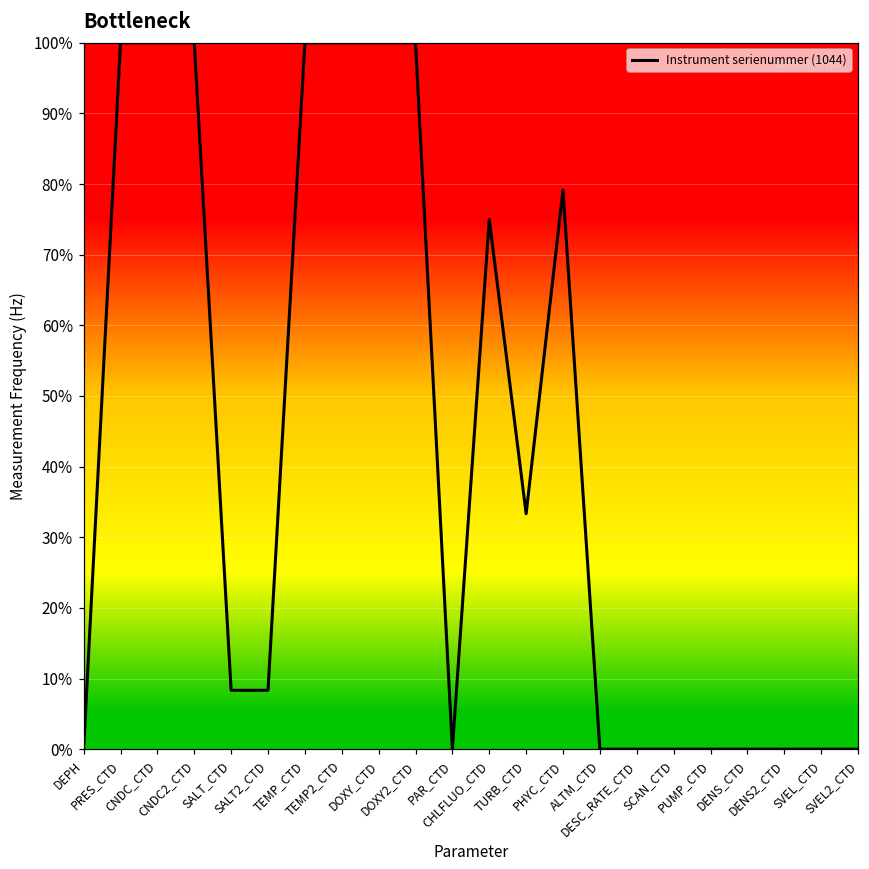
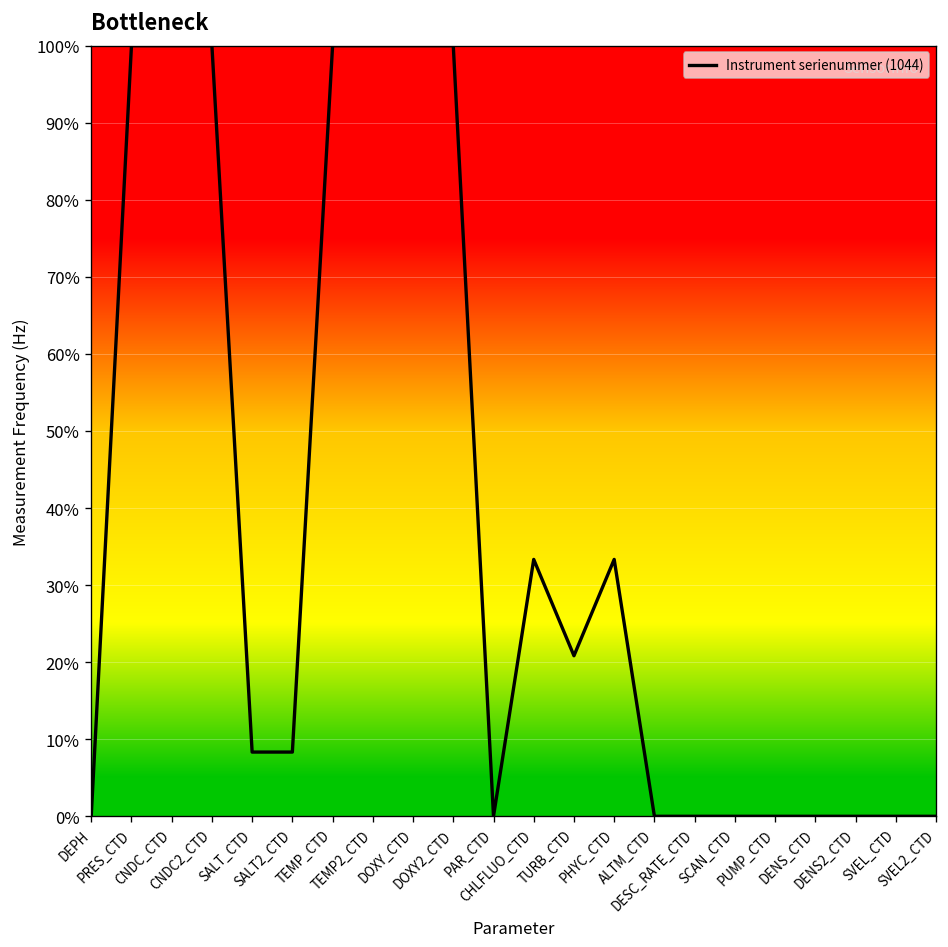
  {
    "PRES_CTD": "100%",
    "CNDC_CTD": "100%",
    "CNDC2_CTD": "100%",
    "SALT_CTD": "8%",
    "SALT2_CTD": "8%",
    "TEMP_CTD": "100%",
    "TEMP2_CTD": "100%",
    "DOXY_CTD": "100%",
    "DOXY2_CTD": "100%",
-   "CHLFLUO_CTD": "75%",
-   "TURB_CTD": "33%",
-   "PHYC_CTD": "79%"
+   "CHLFLUO_CTD": "33%",
+   "TURB_CTD": "21%",
+   "PHYC_CTD": "33%"
  }
